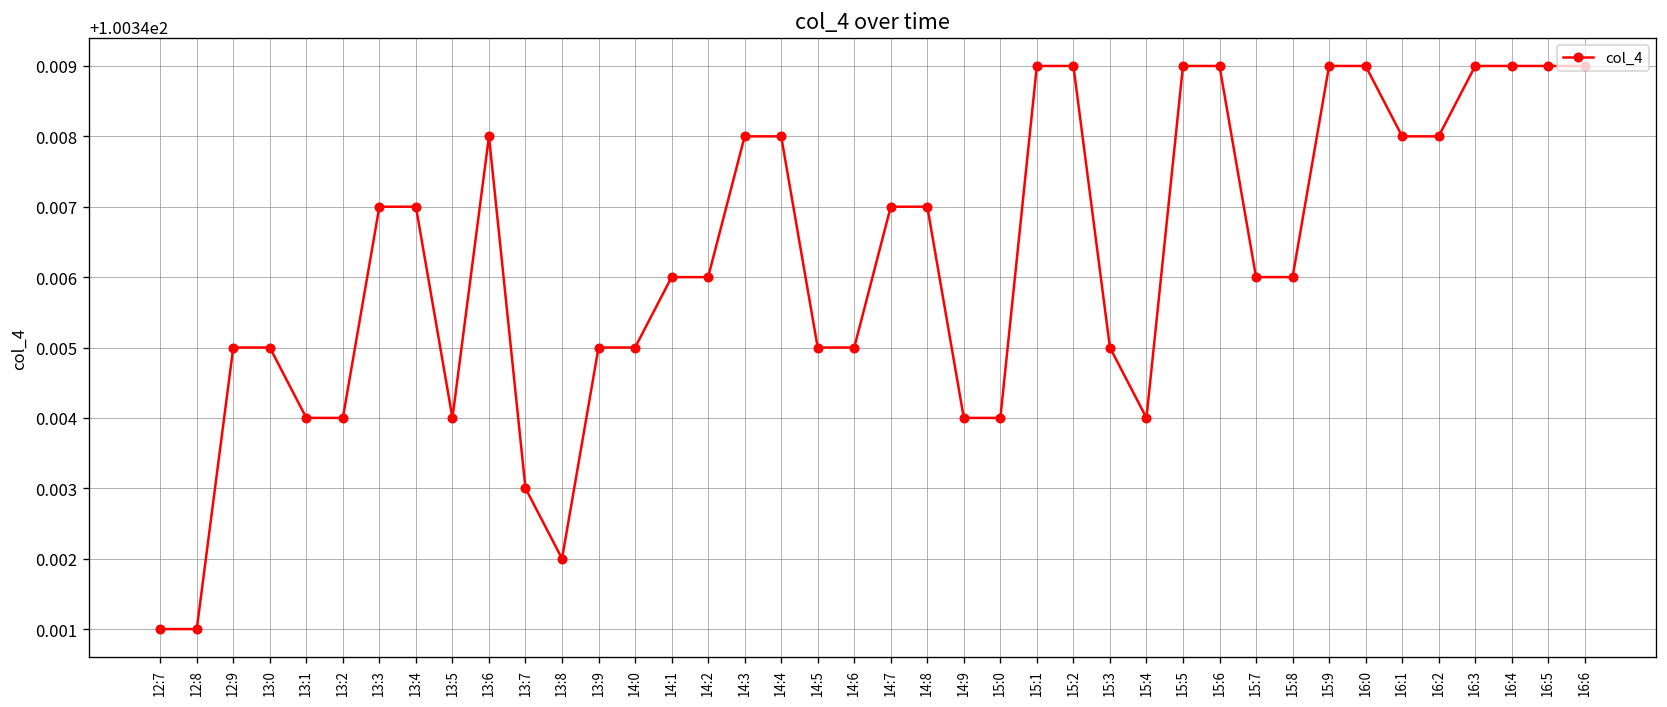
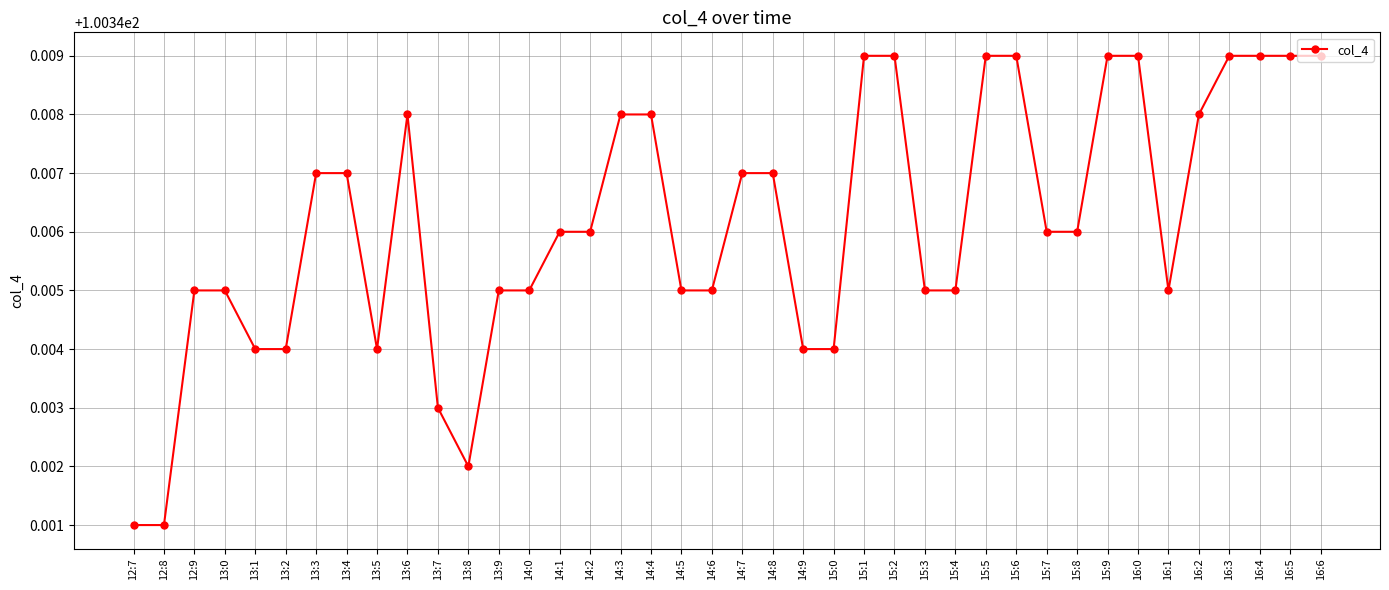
  {
    "12:7": 100.341,
    "12:8": 100.341,
    "12:9": 100.345,
    "13:0": 100.345,
    "13:1": 100.344,
    "13:2": 100.344,
    "13:3": 100.347,
    "13:4": 100.347,
    "13:5": 100.344,
    "13:6": 100.348,
    "13:7": 100.343,
    "13:8": 100.342,
    "13:9": 100.345,
    "14:0": 100.345,
    "14:1": 100.346,
    "14:2": 100.346,
    "14:3": 100.348,
    "14:4": 100.348,
    "14:5": 100.345,
    "14:6": 100.345,
    "14:7": 100.347,
    "14:8": 100.347,
    "14:9": 100.344,
    "15:0": 100.344,
    "15:1": 100.349,
    "15:2": 100.349,
    "15:3": 100.345,
-   "15:4": 100.344,
+   "15:4": 100.345,
    "15:5": 100.349,
    "15:6": 100.349,
    "15:7": 100.346,
    "15:8": 100.346,
    "15:9": 100.349,
    "16:0": 100.349,
-   "16:1": 100.348,
+   "16:1": 100.345,
    "16:2": 100.348,
    "16:3": 100.349,
    "16:4": 100.349,
    "16:5": 100.349
  }
